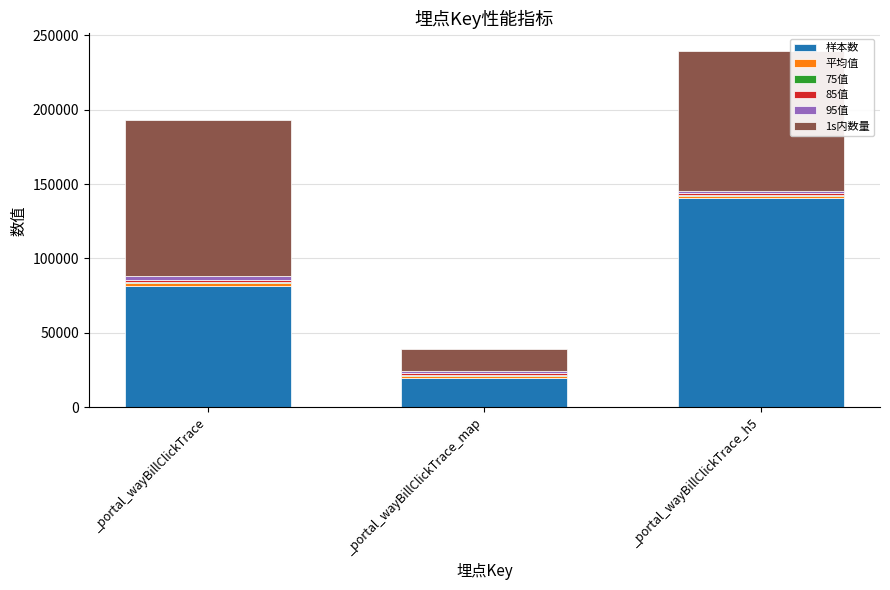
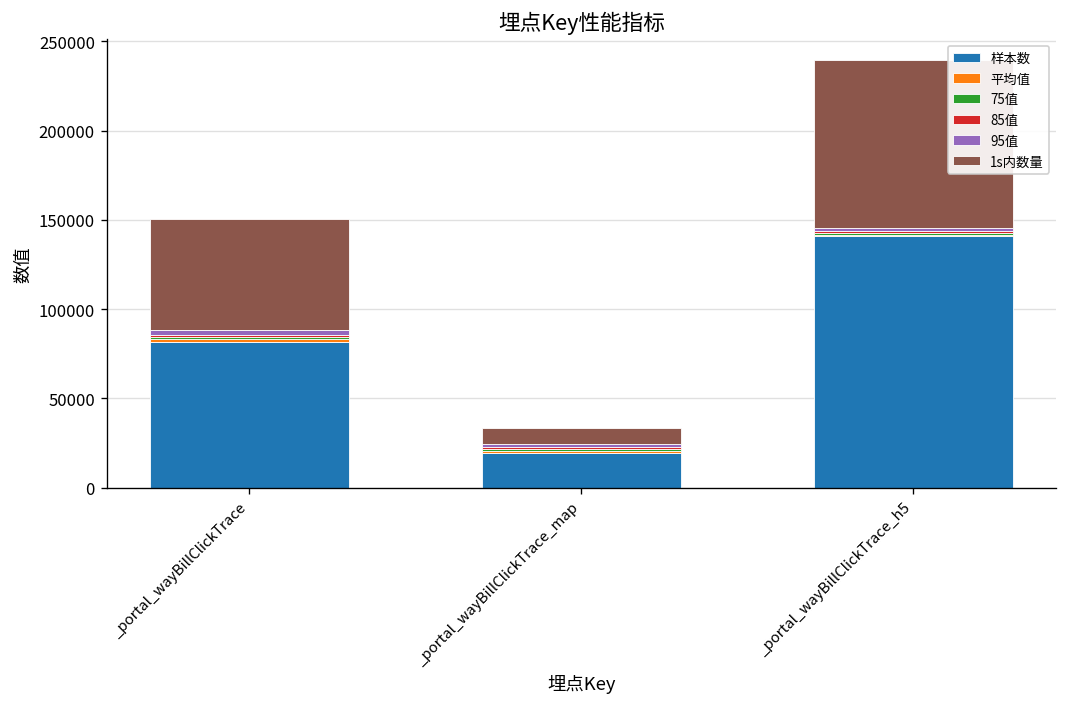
  {
    "样本数": {
      "_portal_wayBillClickTrace": 82000,
      "_portal_wayBillClickTrace_map": 20000,
      "_portal_wayBillClickTrace_h5": 141000
    },
    "平均值": {
      "_portal_wayBillClickTrace": 2000
    },
    "95值": {
      "_portal_wayBillClickTrace": 3000
    },
    "1s内数量": {
-     "_portal_wayBillClickTrace": 105000,
-     "_portal_wayBillClickTrace_map": 15000,
+     "_portal_wayBillClickTrace": 62000,
+     "_portal_wayBillClickTrace_map": 9000,
      "_portal_wayBillClickTrace_h5": 94000
    }
  }
